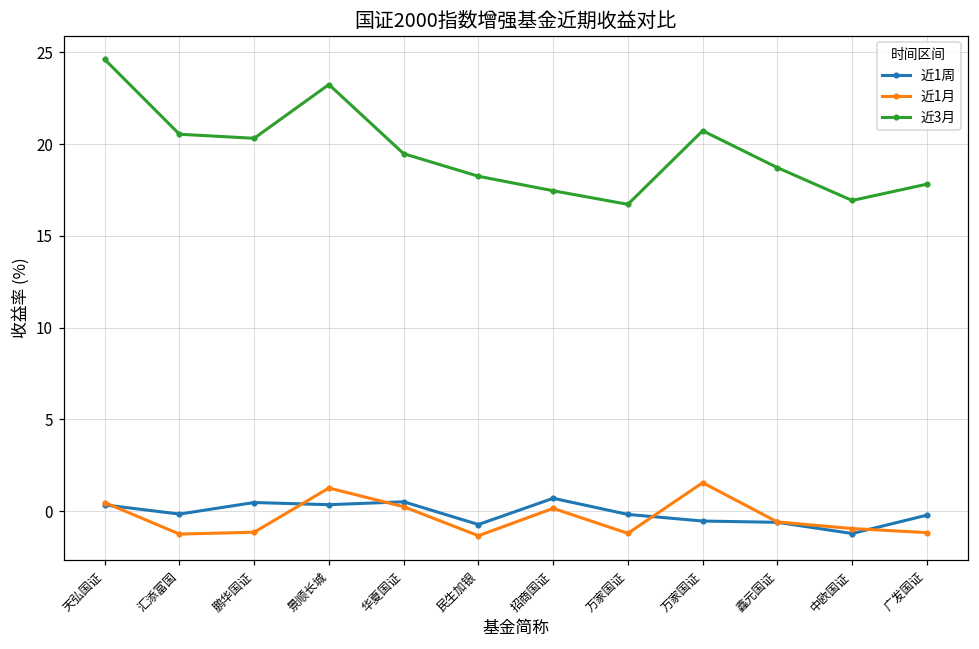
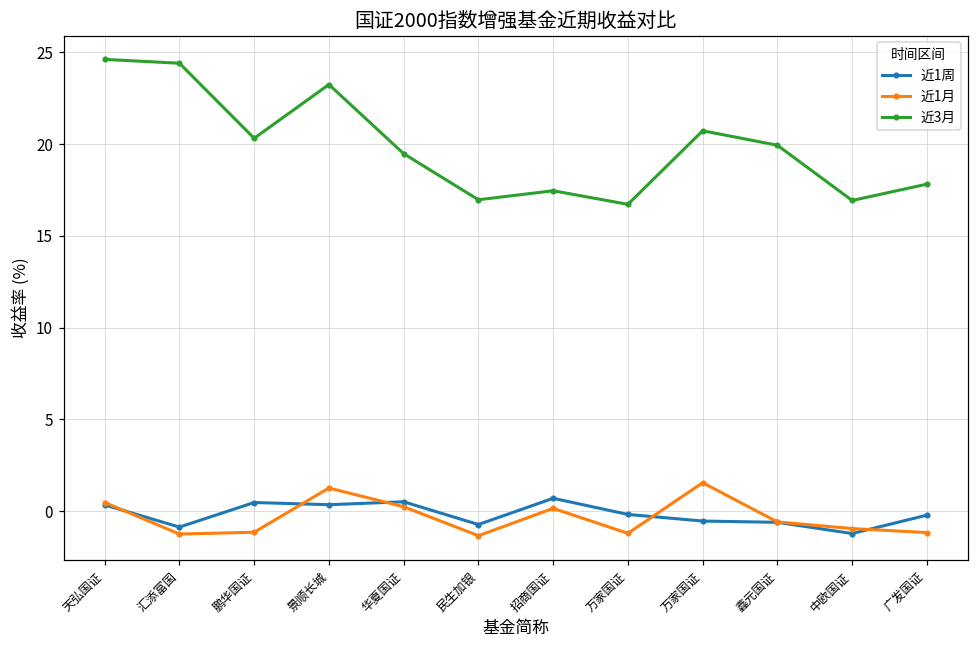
  {
    "近1周": {
-     "汇添富国": -0.2,
+     "汇添富国": -0.9,
      "鹏华国证": 0.5,
      "景顺长城": 0.4,
      "华夏国证": 0.5,
      "民生加银": -0.7,
      "招商国证": 0.7,
      "中欧国证": -1.2,
      "广发国证": -0.2
    },
    "近1月": {
      "汇添富国": -1.3,
      "鹏华国证": -1.2,
      "景顺长城": 1.3,
      "华夏国证": 0.2,
      "民生加银": -1.3,
      "招商国证": 0.2,
      "中欧国证": -1.0,
      "广发国证": -1.2
    },
    "近3月": {
      "天弘国证": 24.6,
-     "汇添富国": 20.5,
+     "汇添富国": 24.4,
      "鹏华国证": 20.3,
      "景顺长城": 23.3,
      "华夏国证": 19.5,
-     "民生加银": 18.3,
+     "民生加银": 17.0,
      "招商国证": 17.5,
-     "鑫元国证": 18.7,
+     "鑫元国证": 19.9,
      "中欧国证": 16.9,
      "广发国证": 17.8
    }
  }
